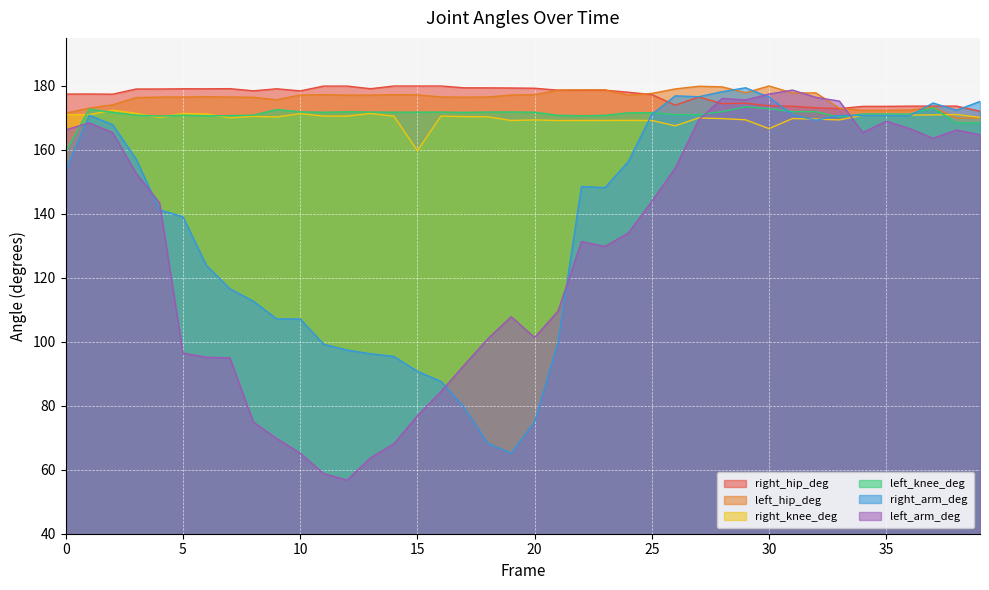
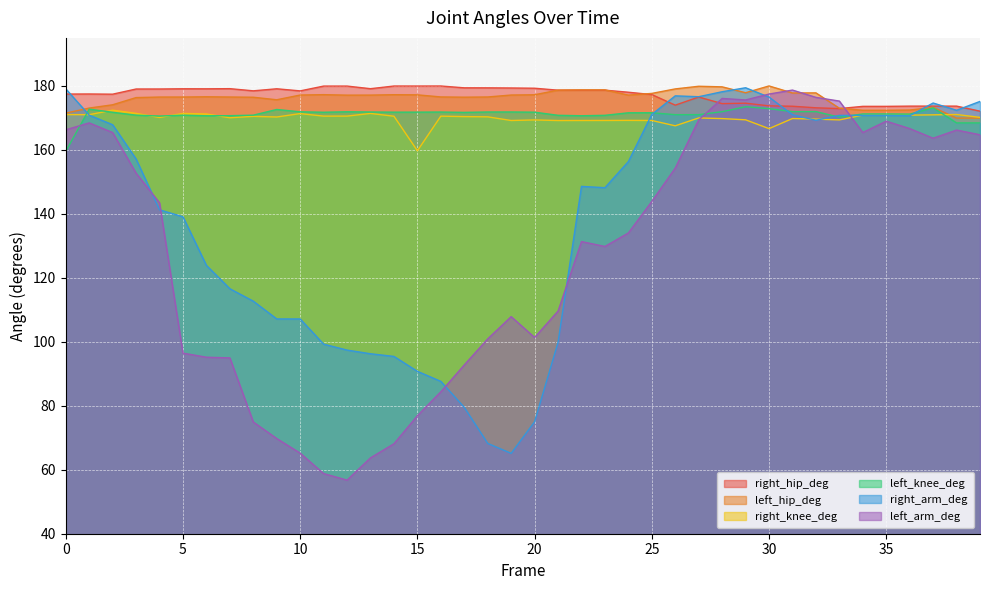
  {
    "right_knee_deg": {
      "15": 160,
      "20": 169,
      "25": 169,
      "30": 167
    },
    "left_knee_deg": {
      "0": 160,
      "15": 172,
      "20": 172,
      "30": 173
    },
    "right_arm_deg": {
-     "0": 154,
+     "0": 179,
      "5": 139,
      "10": 107,
      "15": 91,
      "20": 75,
      "30": 176
    },
    "left_arm_deg": {
      "0": 166,
      "5": 96,
      "10": 65,
      "15": 77,
      "20": 101,
      "25": 144,
      "30": 177,
      "35": 169
    }
  }
